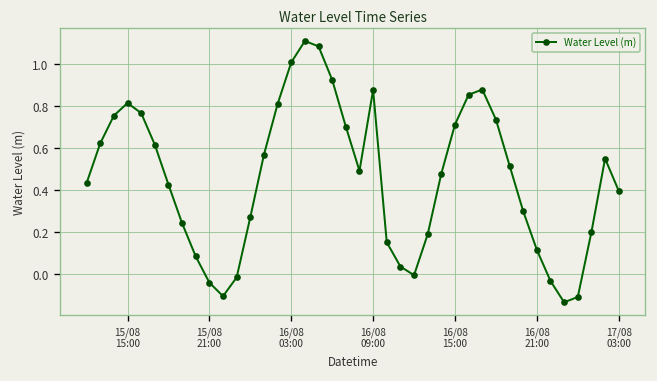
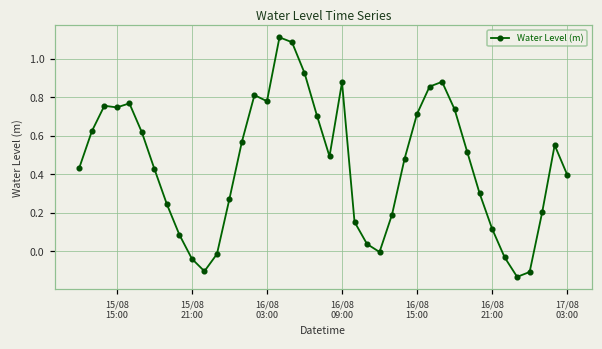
  {
-   "15/08 15:00": 0.82,
+   "15/08 15:00": 0.75,
    "15/08 21:00": -0.04,
-   "16/08 03:00": 1.01,
+   "16/08 03:00": 0.78,
    "16/08 09:00": 0.88,
    "16/08 15:00": 0.71,
    "16/08 21:00": 0.12,
    "17/08 03:00": 0.40
  }
